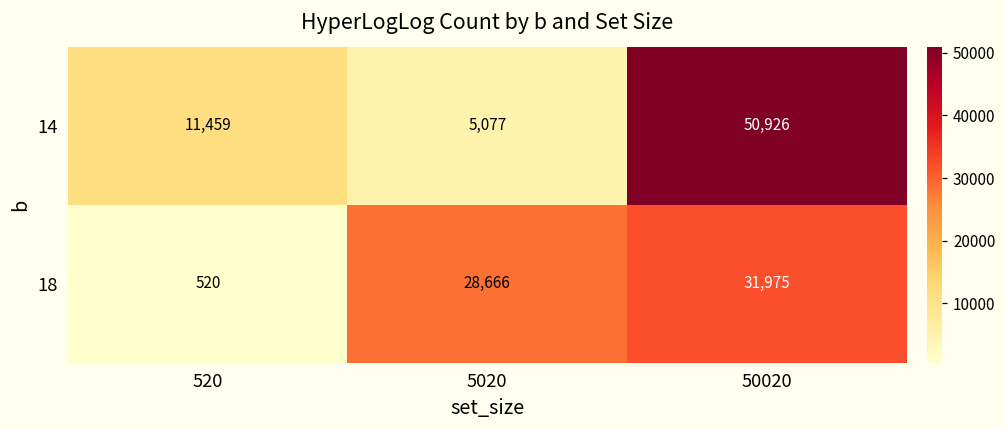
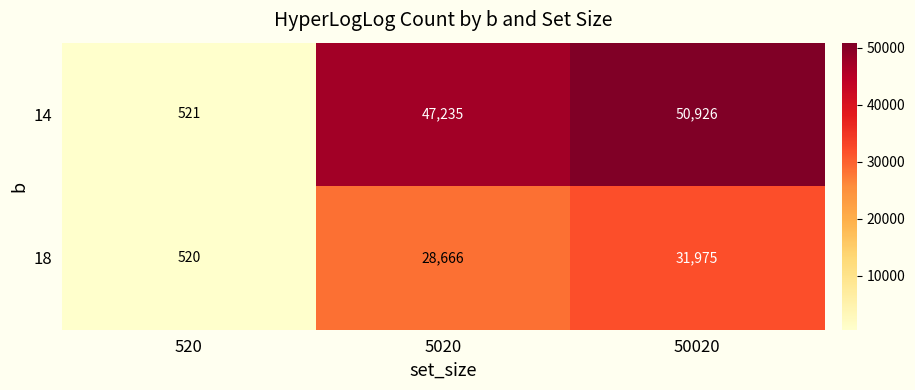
  {
    "14": {
-     "520": "11,459",
-     "5020": "5,077",
+     "520": "521",
+     "5020": "47,235",
      "50020": "50,926"
    },
    "18": {
      "520": "520",
      "5020": "28,666",
      "50020": "31,975"
    }
  }
